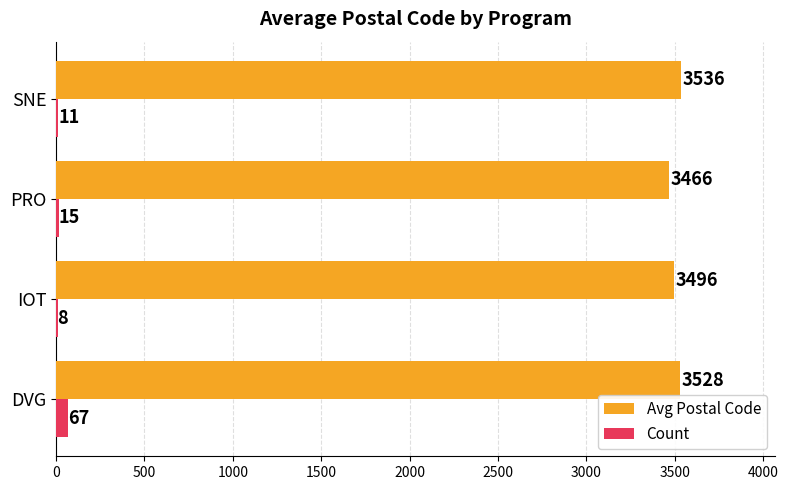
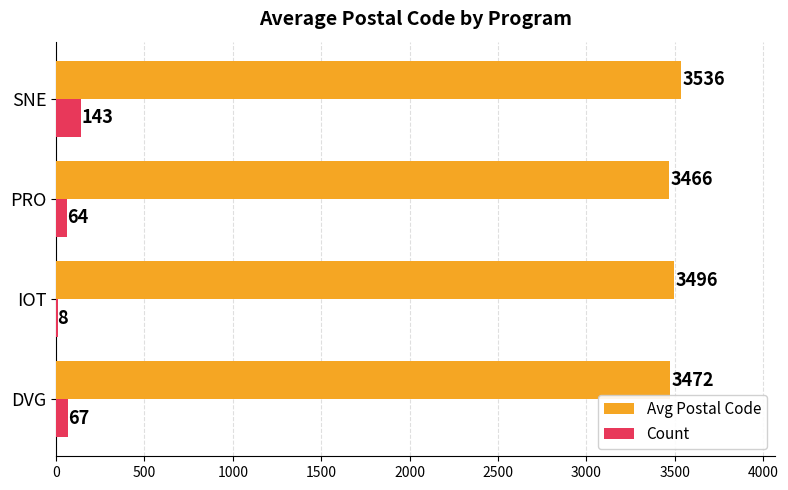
  {
    "Avg Postal Code": {
      "SNE": 3536,
      "PRO": 3466,
      "IOT": 3496,
-     "DVG": 3528
+     "DVG": 3472
    },
    "Count": {
-     "SNE": 11,
-     "PRO": 15,
+     "SNE": 143,
+     "PRO": 64,
      "IOT": 8,
      "DVG": 67
    }
  }
